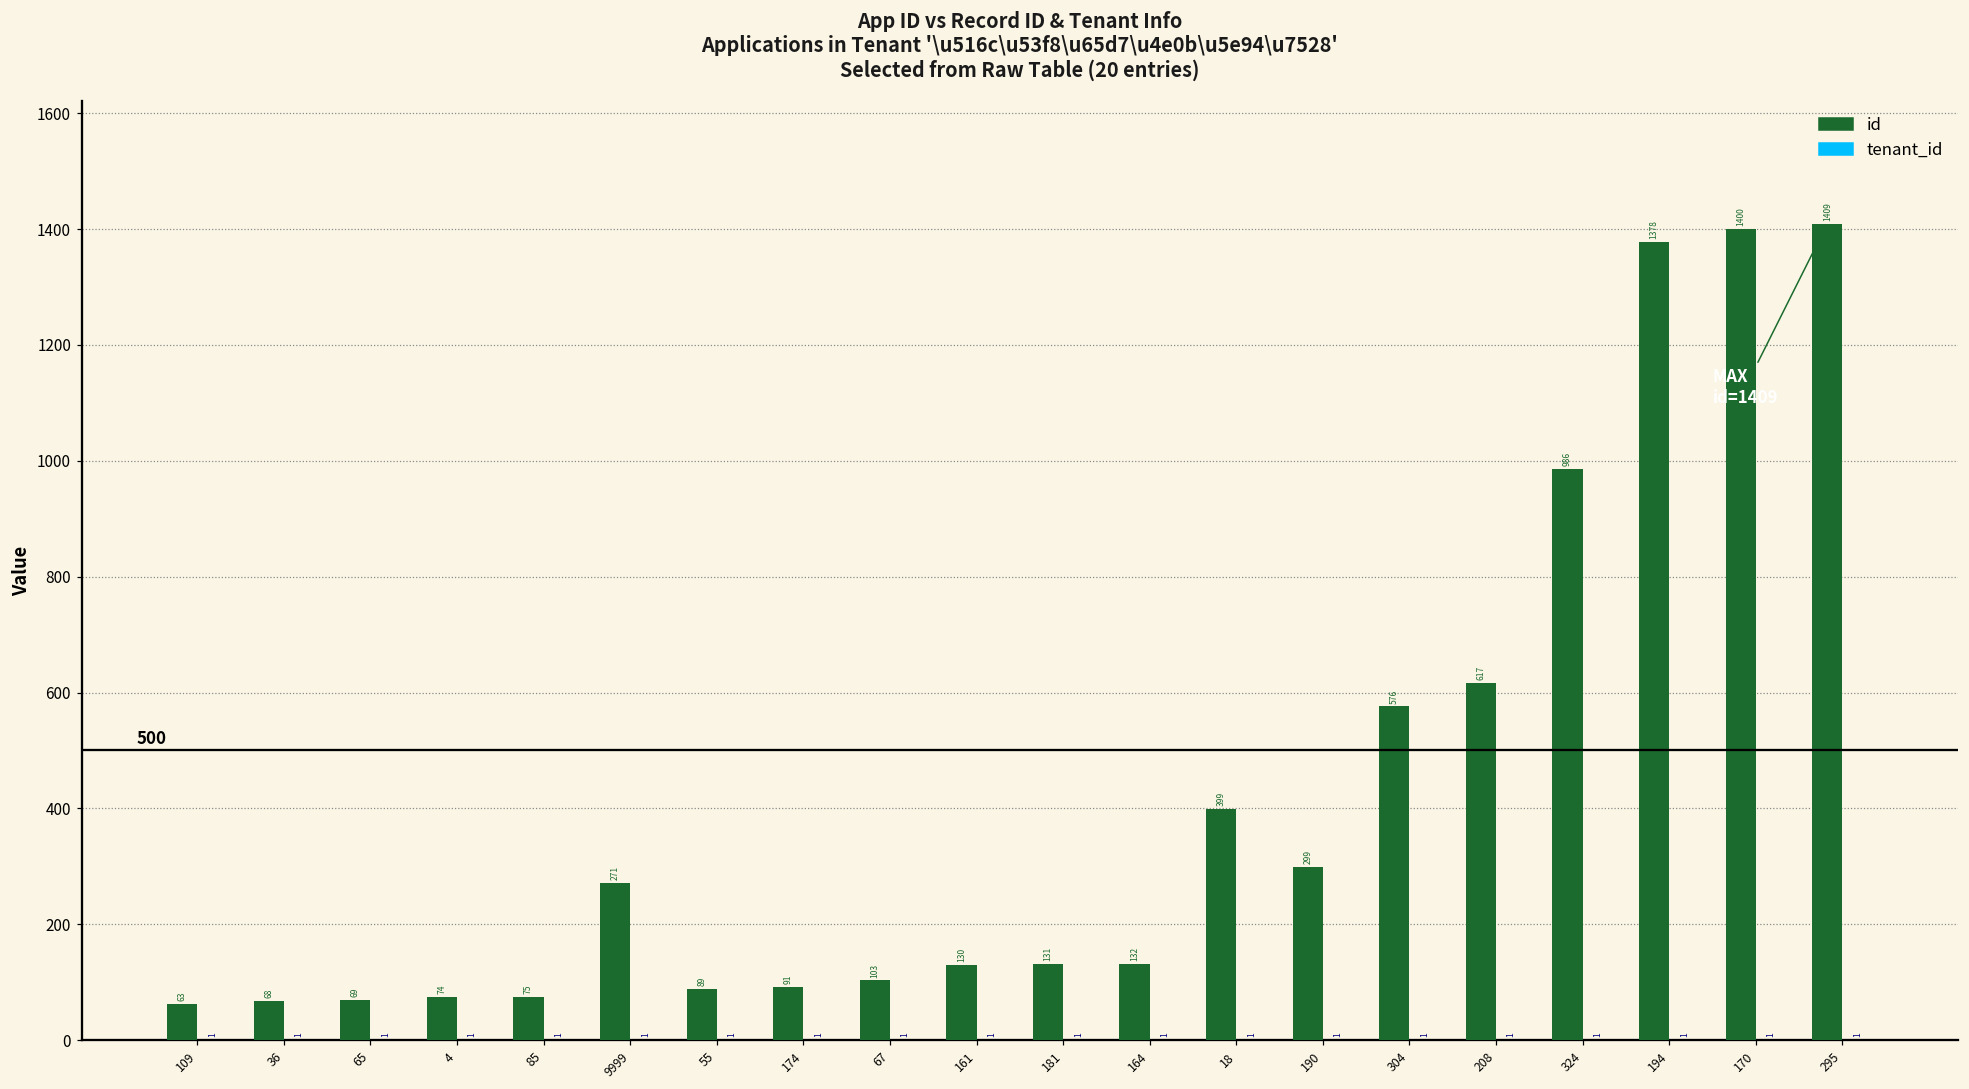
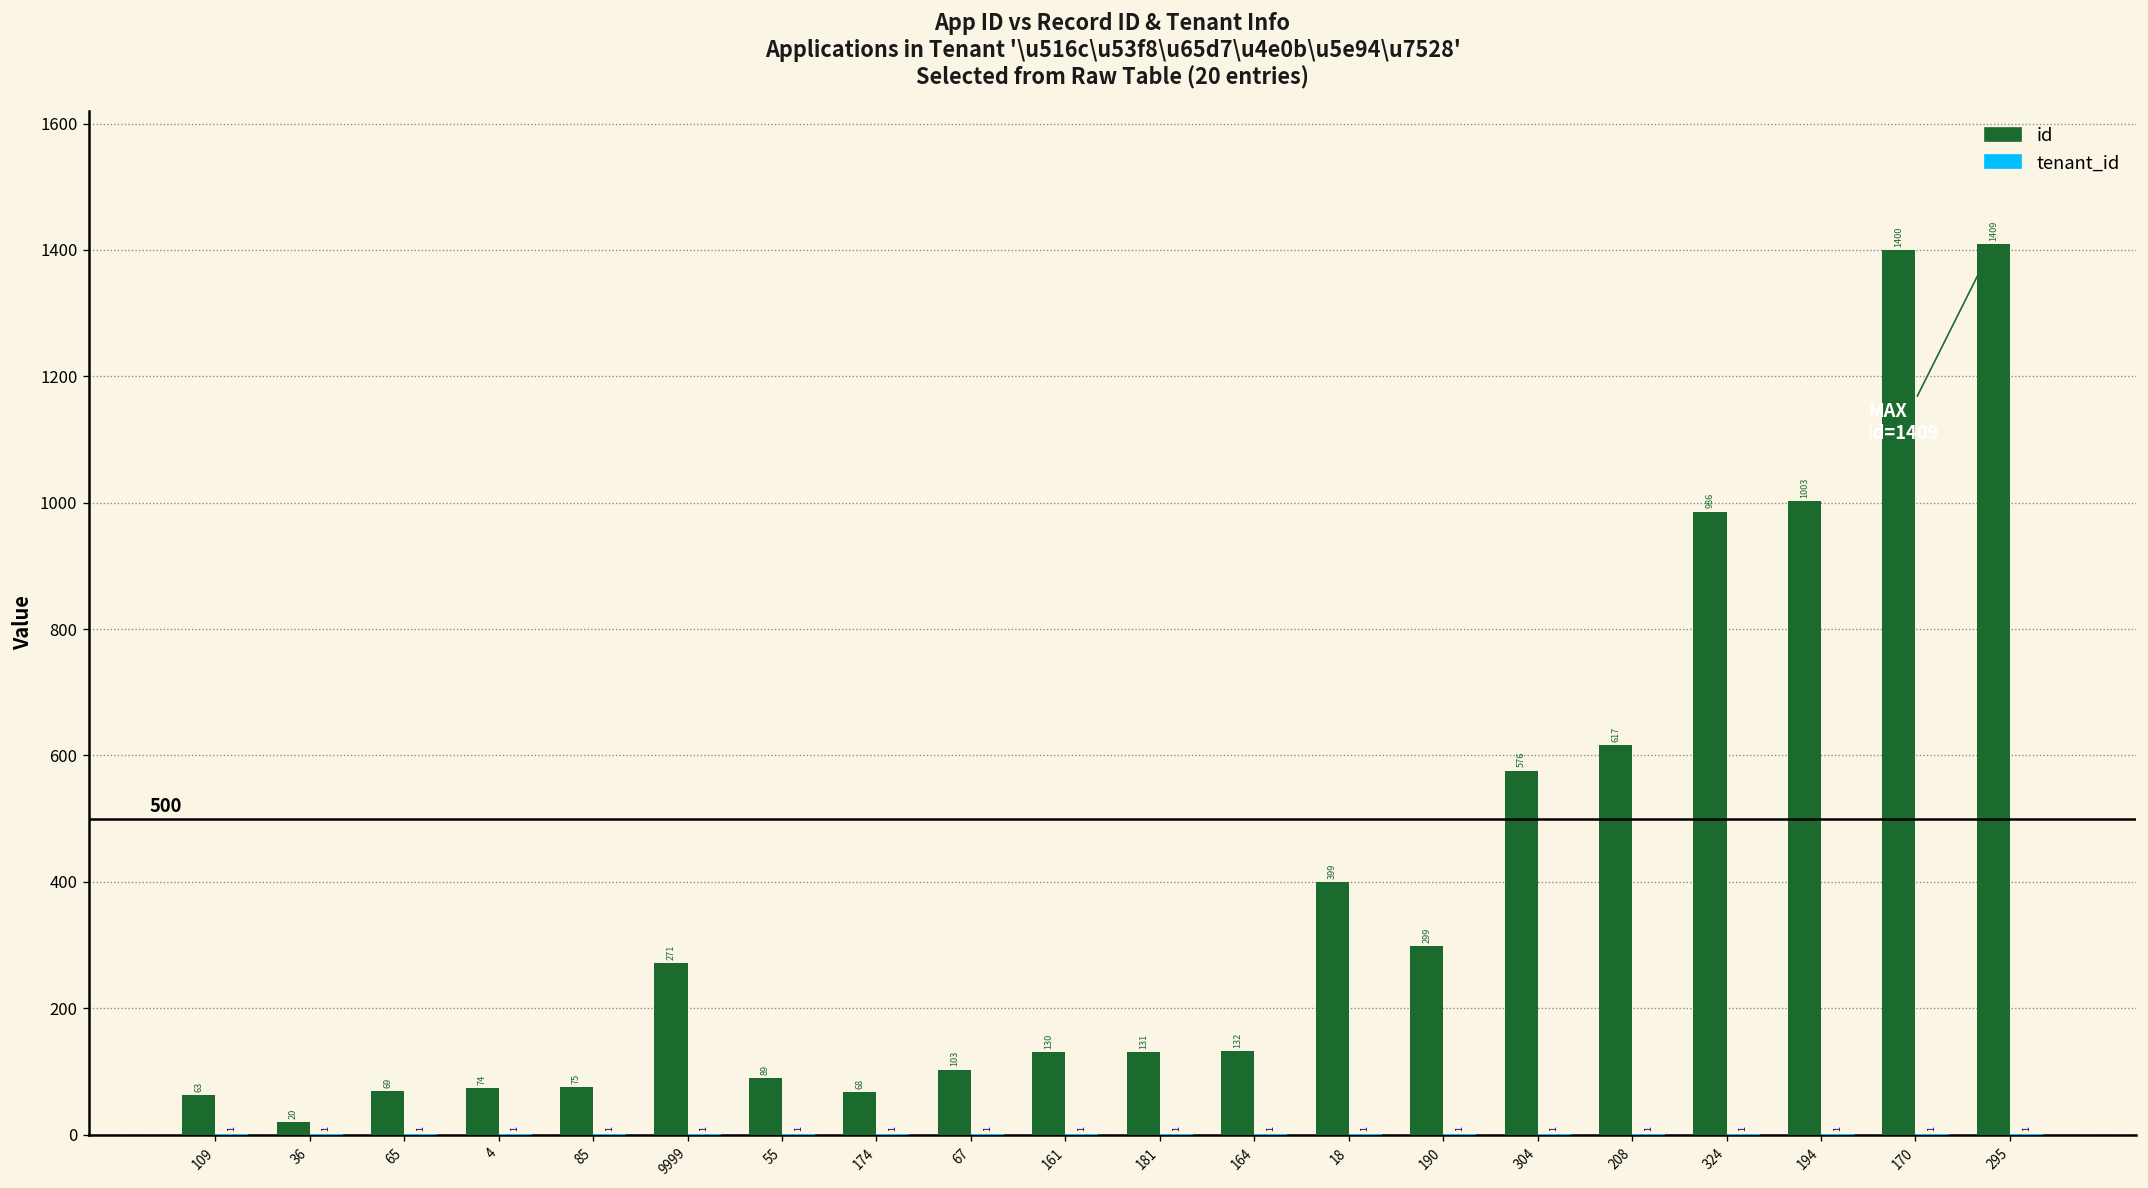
  {
    "id": {
      "109": 63,
-     "36": 68,
+     "36": 20,
      "65": 69,
      "4": 74,
      "85": 75,
      "9999": 271,
      "55": 89,
-     "174": 91,
+     "174": 68,
      "67": 103,
      "161": 130,
      "181": 131,
      "164": 132,
      "18": 399,
      "190": 299,
      "304": 576,
      "208": 617,
      "324": 986,
-     "194": 1378,
+     "194": 1003,
      "170": 1400,
      "295": 1409
    },
    "tenant_id": {
      "109": 1,
      "36": 1,
      "65": 1,
      "4": 1,
      "85": 1,
      "9999": 1,
      "55": 1,
      "174": 1,
      "67": 1,
      "161": 1,
      "181": 1,
      "164": 1,
      "18": 1,
      "190": 1,
      "304": 1,
      "208": 1,
      "324": 1,
      "194": 1,
      "170": 1,
      "295": 1
    }
  }
